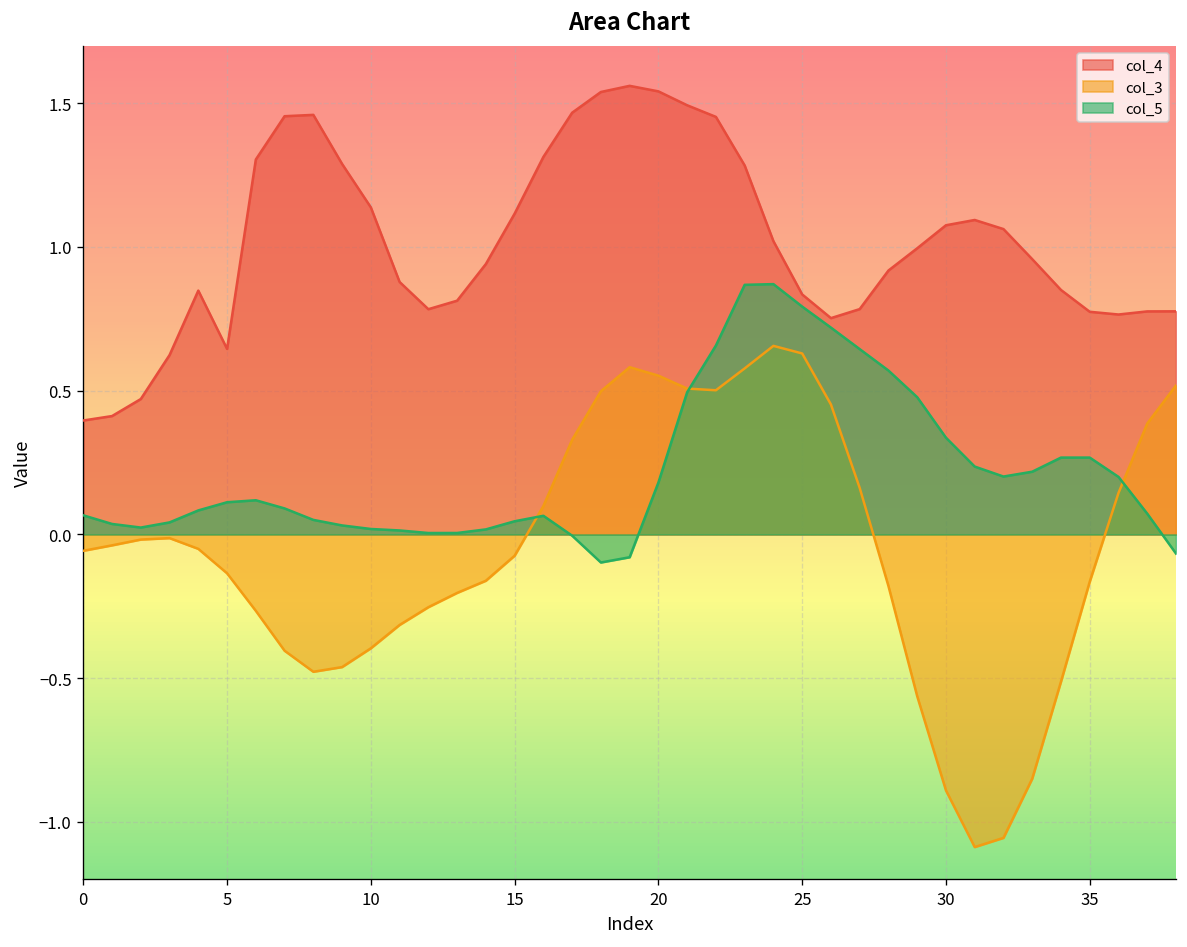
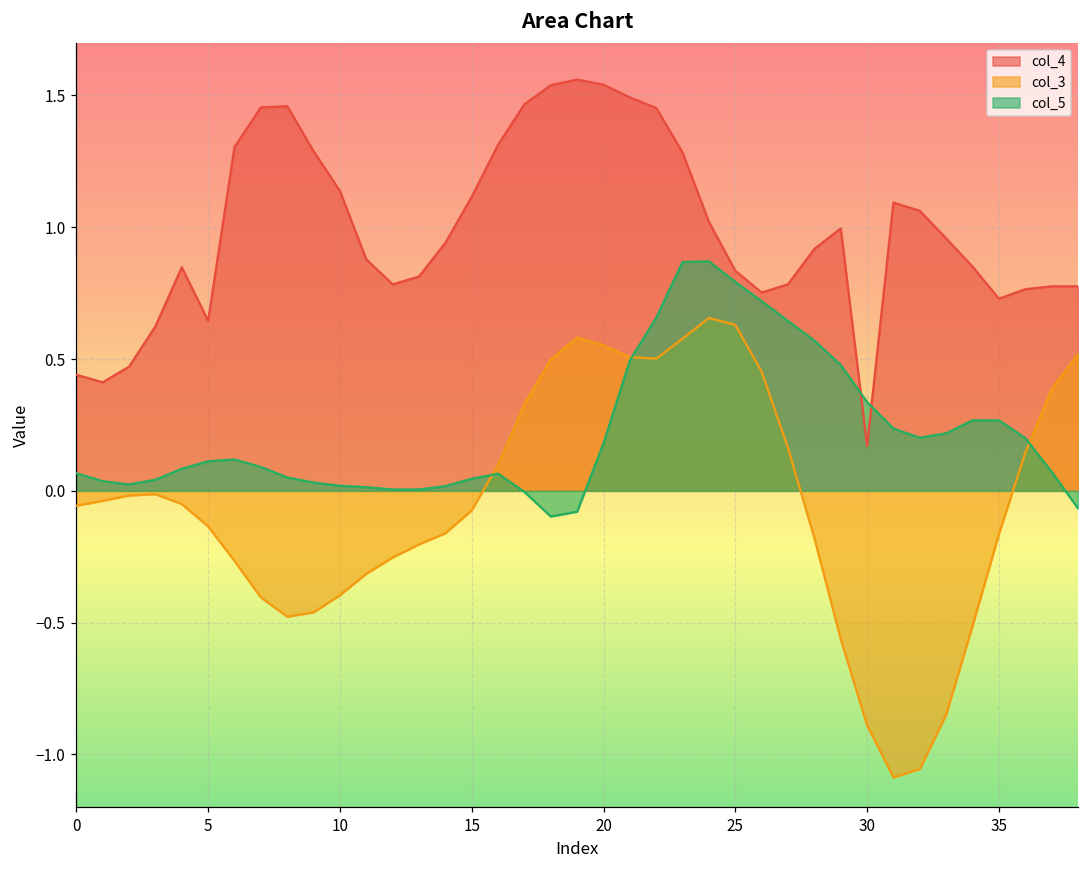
  {
    "col_4": {
-     "0": 0.40,
+     "0": 0.44,
      "5": 0.65,
      "10": 1.14,
      "15": 1.12,
      "20": 1.54,
      "25": 0.83,
-     "30": 1.08,
-     "35": 0.77
+     "30": 0.17,
+     "35": 0.73
    }
  }
